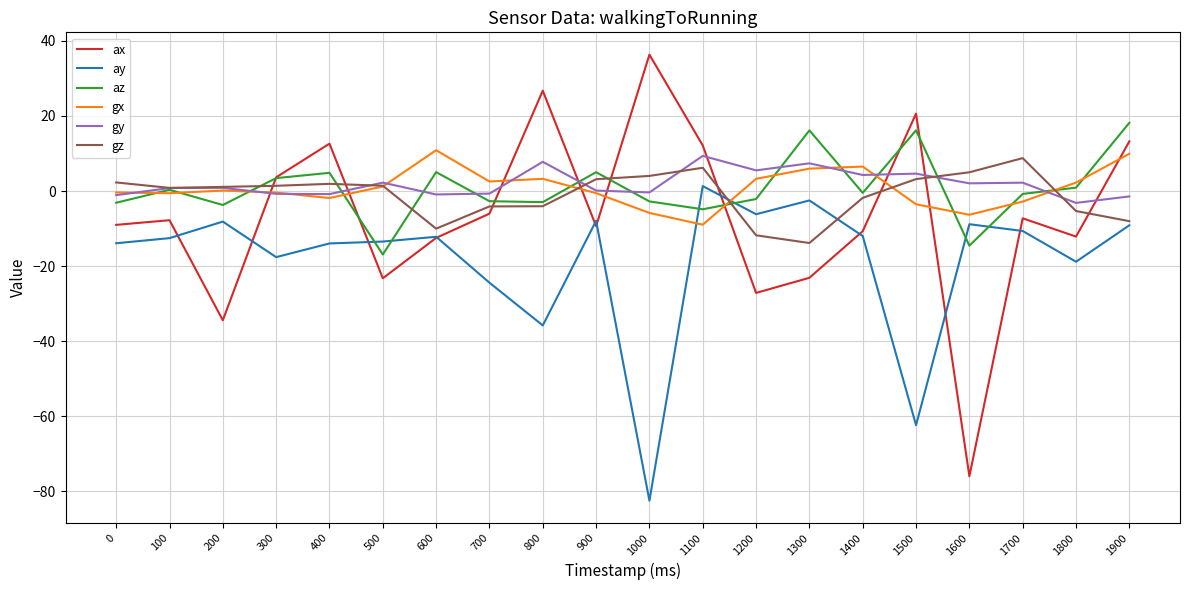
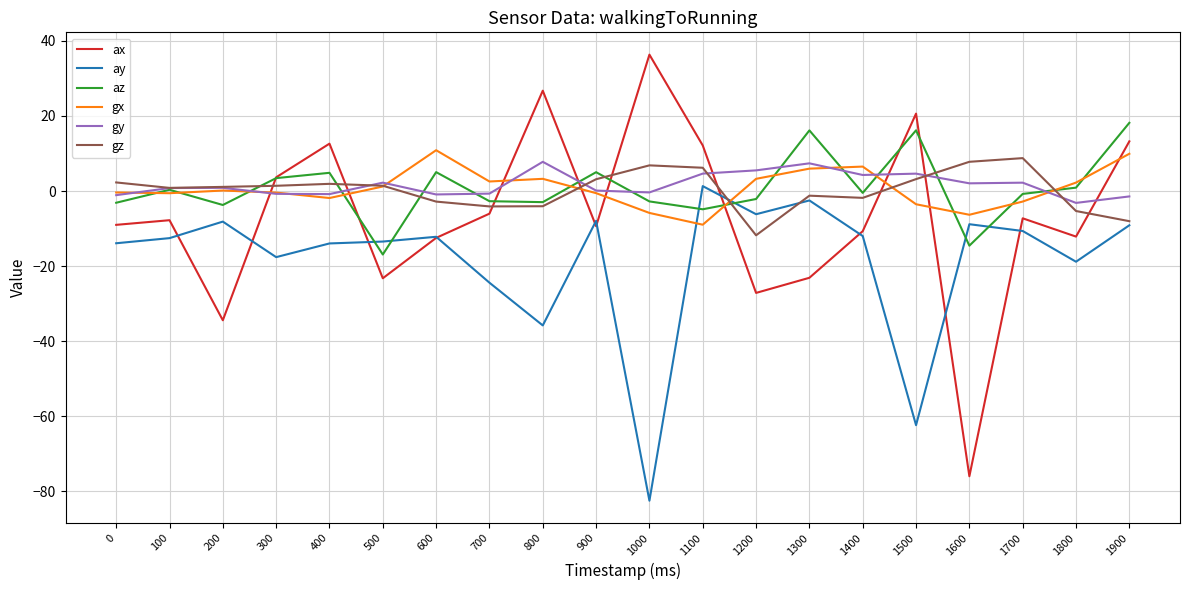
  {
    "ax": {
      "0": -9,
      "100": -8,
      "200": -34,
      "400": 13,
      "500": -23,
      "700": -6,
      "800": 27,
      "900": -9,
      "1000": 36,
      "1100": 12,
      "1200": -27,
      "1300": -23,
      "1400": -11,
      "1500": 21,
      "1600": -76,
      "1700": -7,
      "1800": -12,
      "1900": 13
    },
    "ay": {
      "0": -14,
      "100": -13,
      "200": -8,
      "300": -18,
      "400": -14,
      "500": -13,
      "700": -24,
      "800": -36,
      "900": -8,
      "1000": -82,
      "1100": 1,
      "1200": -6,
      "1300": -2,
      "1400": -12,
      "1500": -62,
      "1600": -9,
      "1700": -11,
      "1800": -19,
      "1900": -9
    },
    "az": {
      "0": -3,
      "200": -4,
      "400": 5,
      "500": -17,
      "600": 5,
      "700": -3,
      "800": -3,
      "900": 5,
      "1000": -3,
      "1100": -5,
      "1200": -2,
      "1300": 16,
      "1400": 0,
      "1500": 16,
      "1600": -15,
      "1700": -1,
      "1800": 1,
      "1900": 18
    },
    "gx": {
      "0": 0,
      "100": -1,
      "200": 0,
      "400": -2,
      "600": 11,
      "700": 3,
      "800": 3,
      "900": -1,
      "1000": -6,
      "1100": -9,
      "1200": 3,
      "1300": 6,
      "1400": 7,
      "1500": -4,
      "1600": -6,
      "1700": -3,
      "1800": 2,
      "1900": 10
    },
    "gy": {
      "0": -1,
      "400": -1,
      "500": 2,
      "600": -1,
      "700": -1,
      "800": 8,
      "900": 0,
      "1000": 0,
-     "1100": 9,
+     "1100": 5,
      "1200": 6,
      "1300": 7,
      "1400": 4,
      "1500": 5,
      "1600": 2,
      "1700": 2,
      "1800": -3,
      "1900": -1
    },
    "gz": {
      "0": 2,
      "300": 1,
      "400": 2,
-     "600": -10,
+     "600": -3,
      "700": -4,
      "800": -4,
      "900": 3,
-     "1000": 4,
+     "1000": 7,
      "1100": 6,
      "1200": -12,
-     "1300": -14,
+     "1300": -1,
      "1400": -2,
      "1500": 3,
-     "1600": 5,
+     "1600": 8,
      "1700": 9,
      "1800": -5,
      "1900": -8
    }
  }
